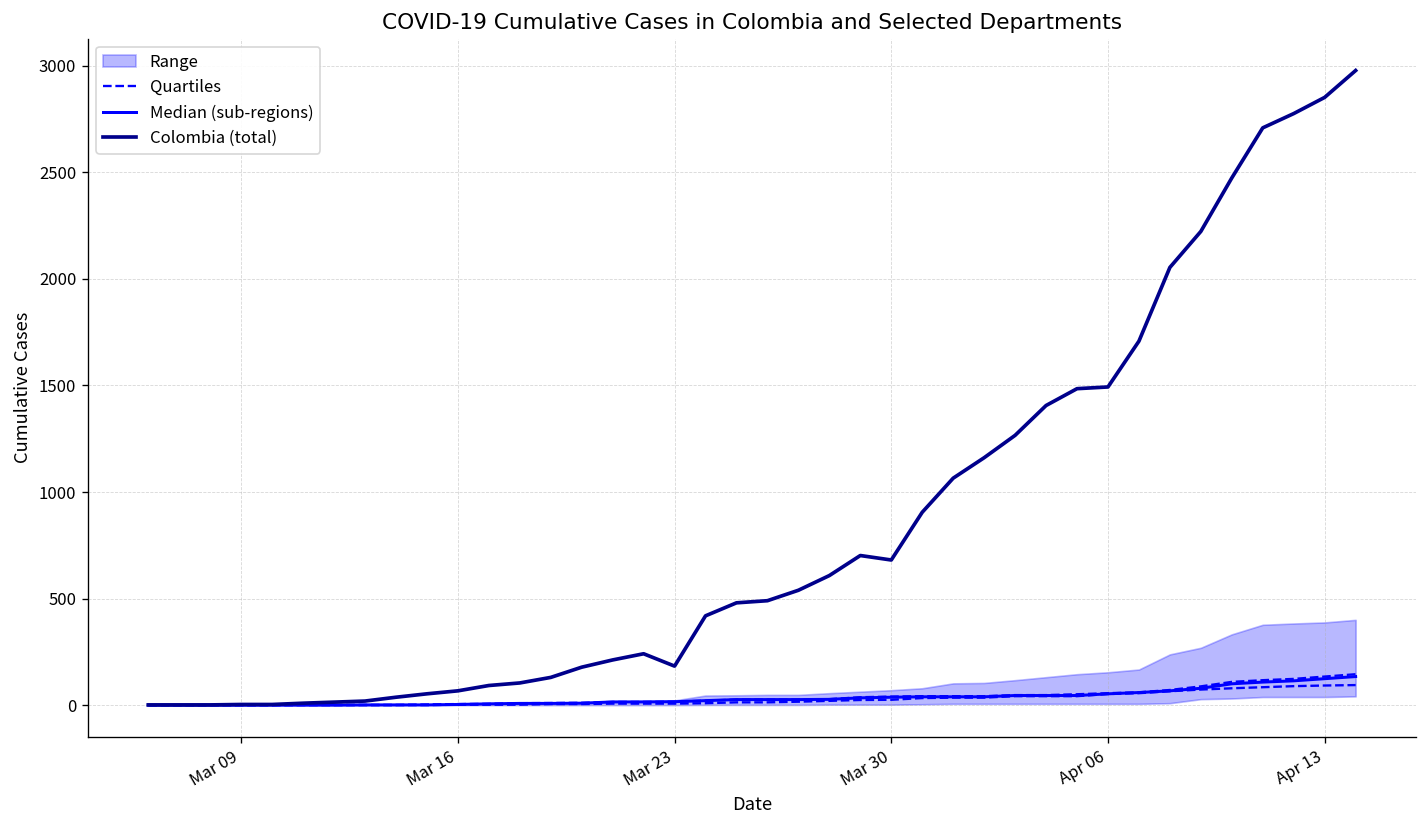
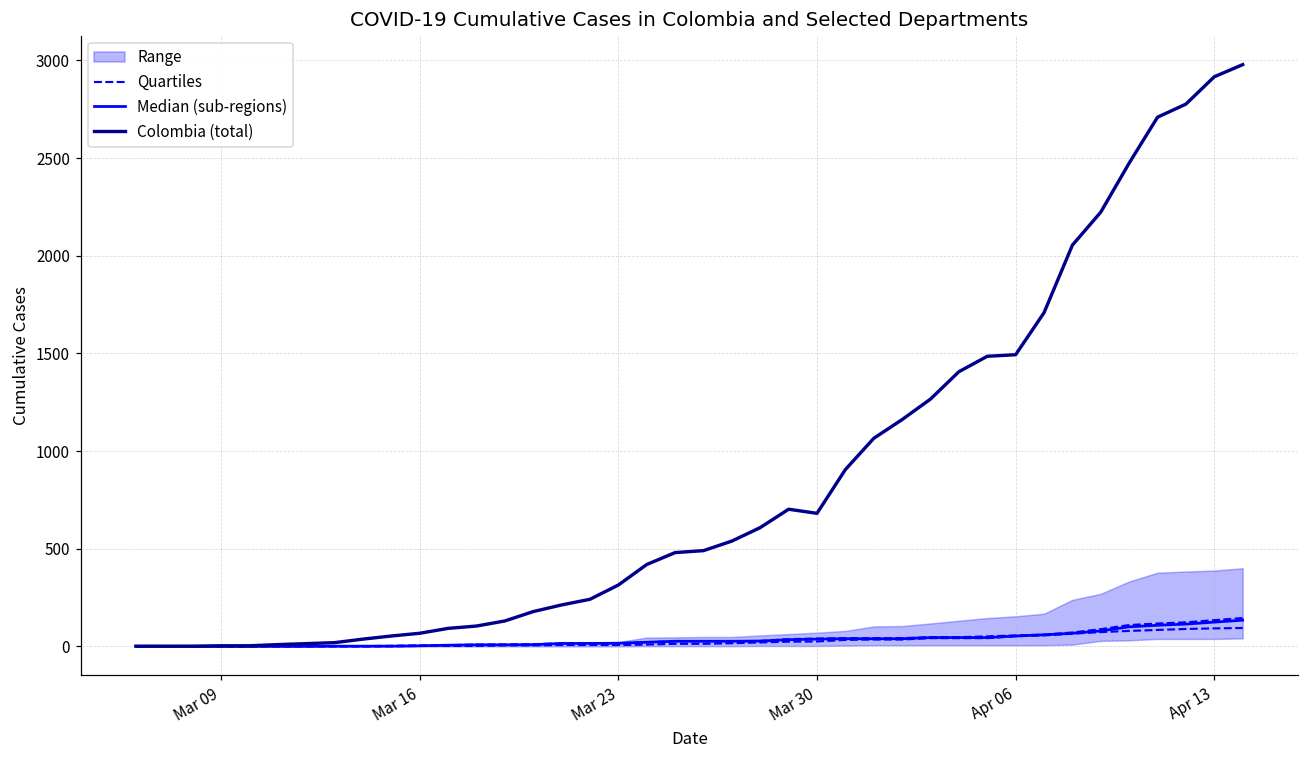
  {
    "Colombia (total)": {
      "Mar 16": 70,
-     "Mar 23": 180,
+     "Mar 23": 310,
      "Mar 30": 680,
      "Apr 06": 1490,
-     "Apr 13": 2850
+     "Apr 13": 2920
    }
  }
